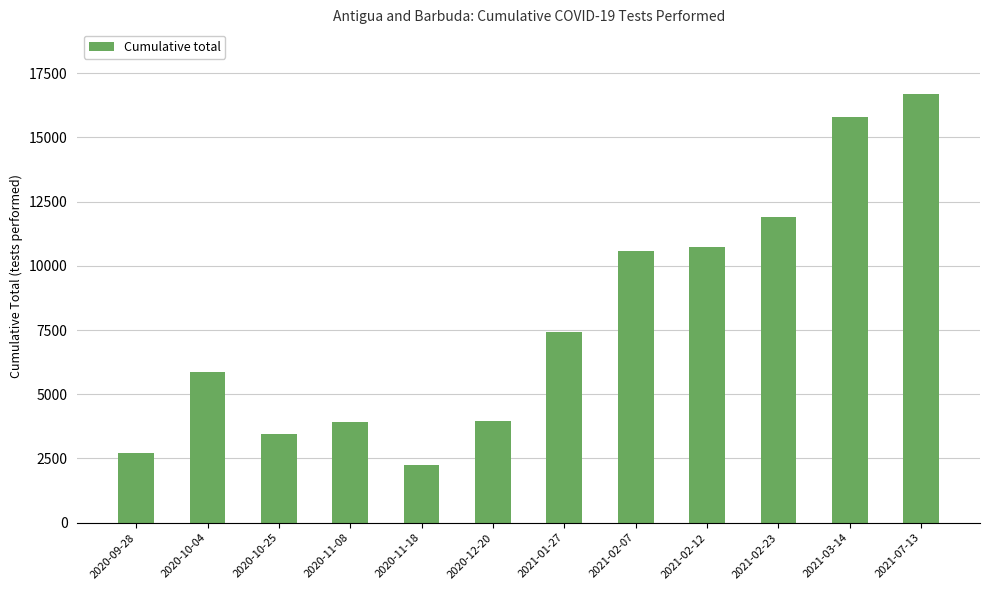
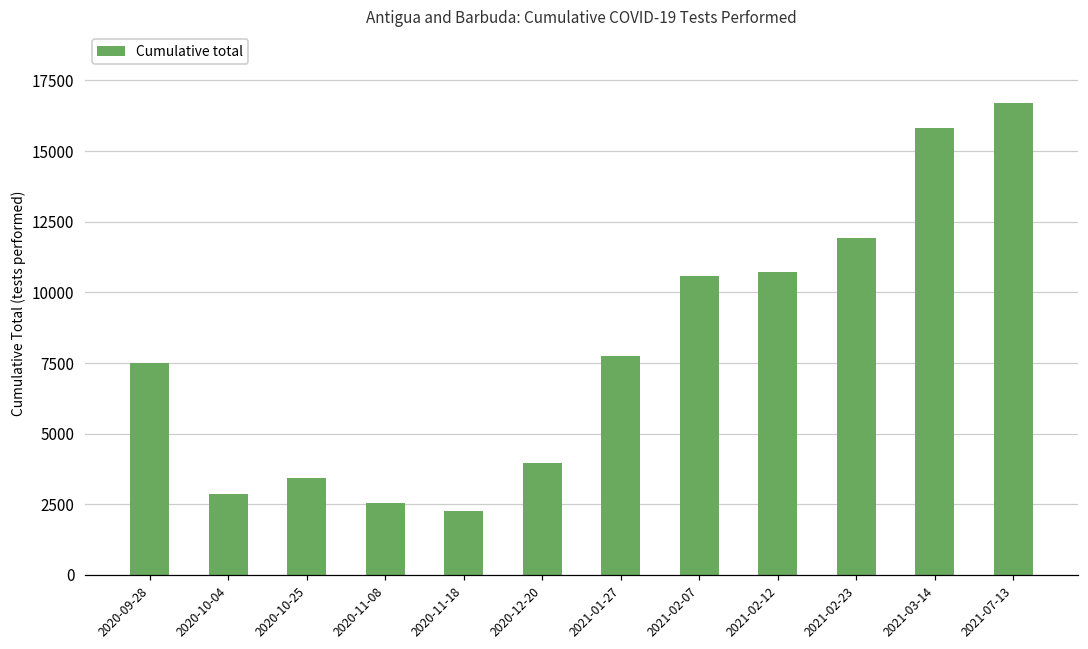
  {
-   "2020-09-28": 2700,
-   "2020-10-04": 5900,
+   "2020-09-28": 7500,
+   "2020-10-04": 2900,
    "2020-10-25": 3500,
-   "2020-11-08": 3900,
+   "2020-11-08": 2500,
    "2020-11-18": 2300,
    "2020-12-20": 4000,
-   "2021-01-27": 7400,
+   "2021-01-27": 7700,
    "2021-02-07": 10600,
    "2021-02-12": 10700,
    "2021-02-23": 11900,
    "2021-03-14": 15800,
    "2021-07-13": 16700
  }
